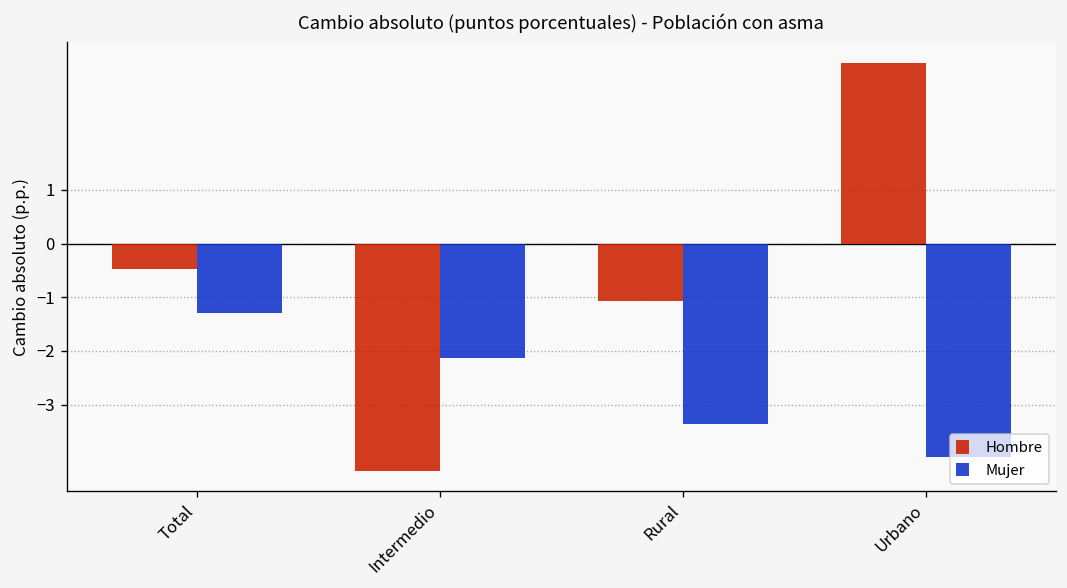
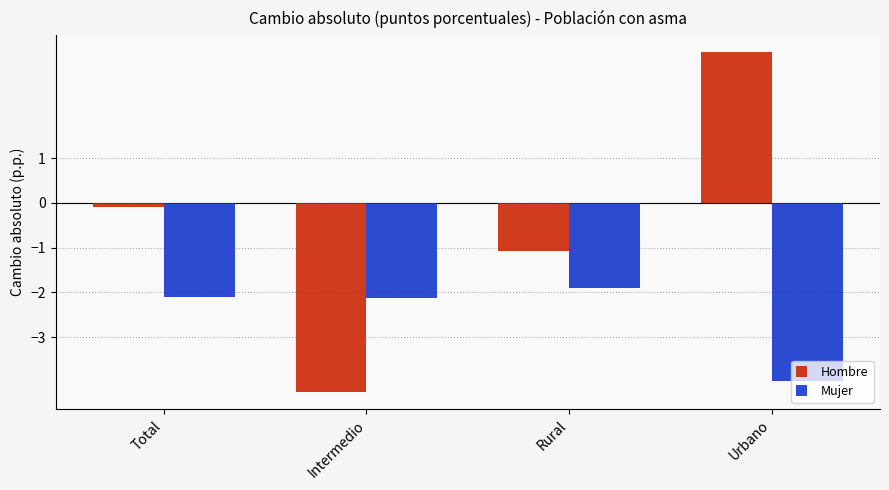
  {
    "Hombre": {
-     "Total": -0.5,
+     "Total": -0.1,
      "Intermedio": -4.2,
      "Rural": -1.1,
      "Urbano": 3.4
    },
    "Mujer": {
-     "Total": -1.3,
+     "Total": -2.1,
      "Intermedio": -2.1,
-     "Rural": -3.4
+     "Rural": -1.9
    }
  }
